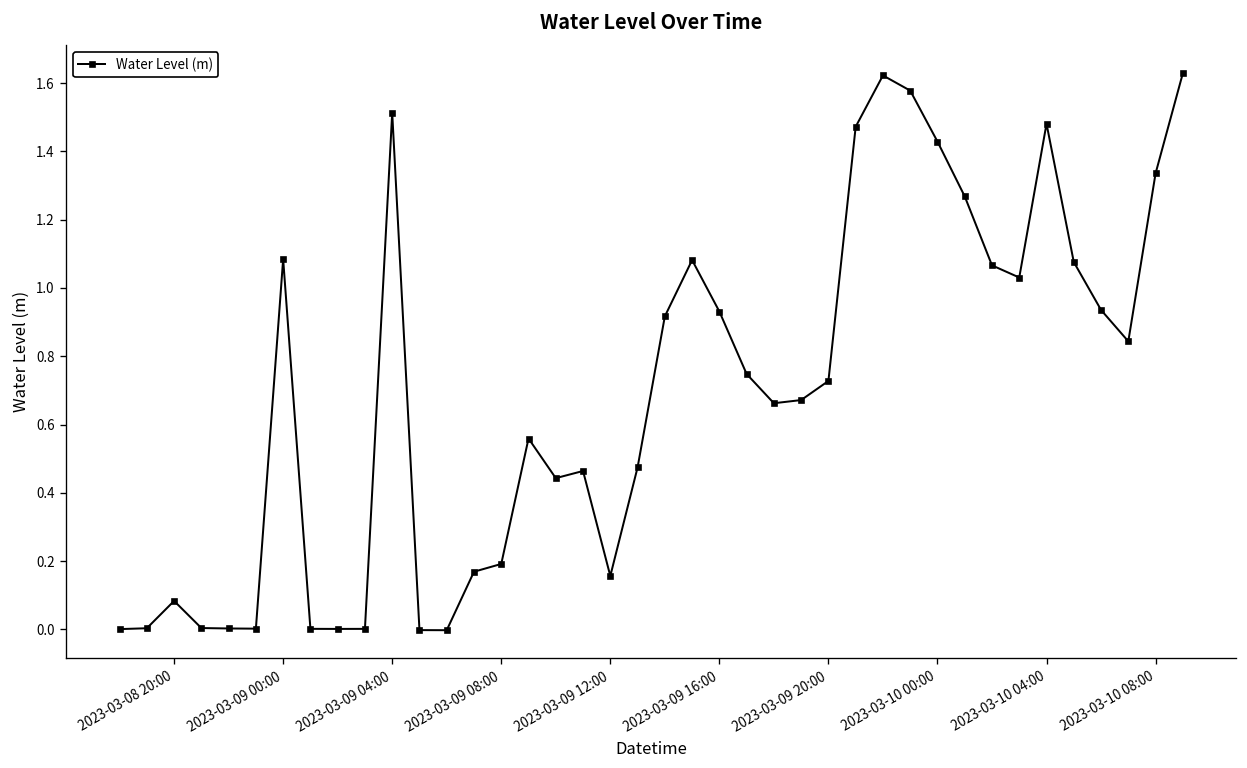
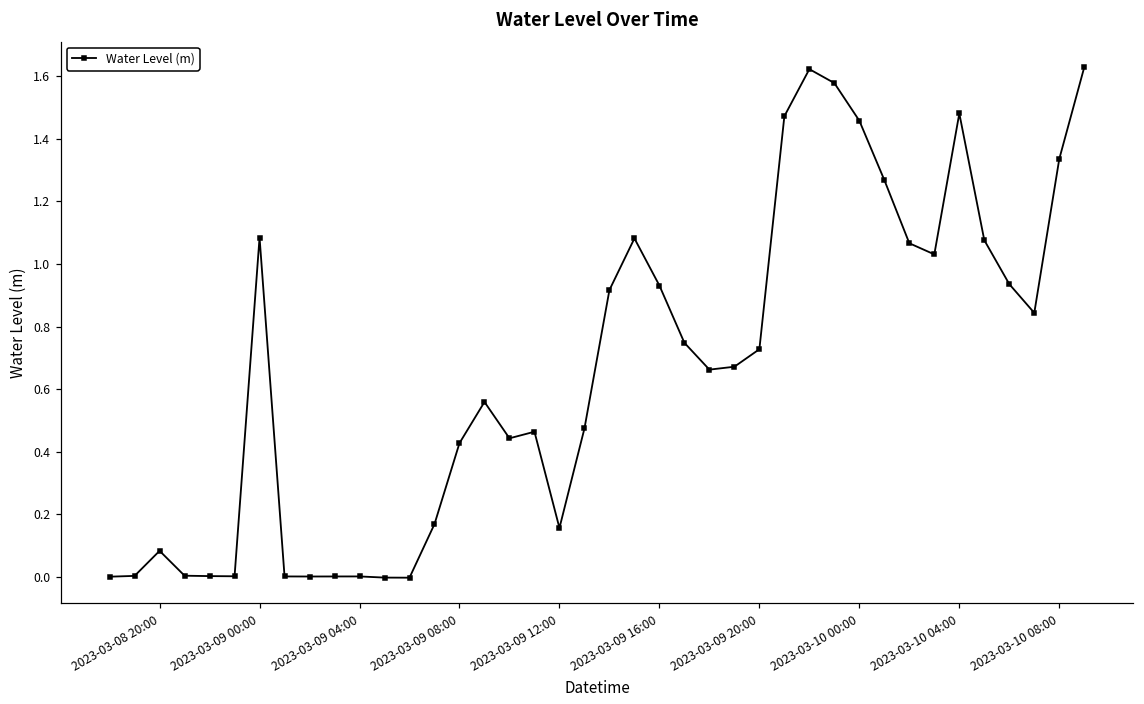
  {
    "2023-03-08 20:00": 0.08,
    "2023-03-09 00:00": 1.08,
-   "2023-03-09 04:00": 1.51,
-   "2023-03-09 08:00": 0.19,
+   "2023-03-09 04:00": 0.00,
+   "2023-03-09 08:00": 0.43,
    "2023-03-09 12:00": 0.16,
    "2023-03-09 16:00": 0.93,
    "2023-03-09 20:00": 0.73,
-   "2023-03-10 00:00": 1.43,
+   "2023-03-10 00:00": 1.46,
    "2023-03-10 04:00": 1.48,
    "2023-03-10 08:00": 1.34
  }
